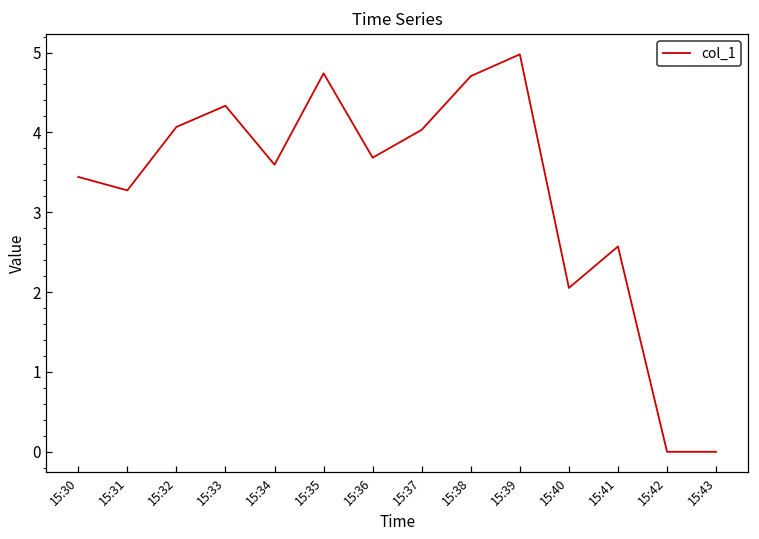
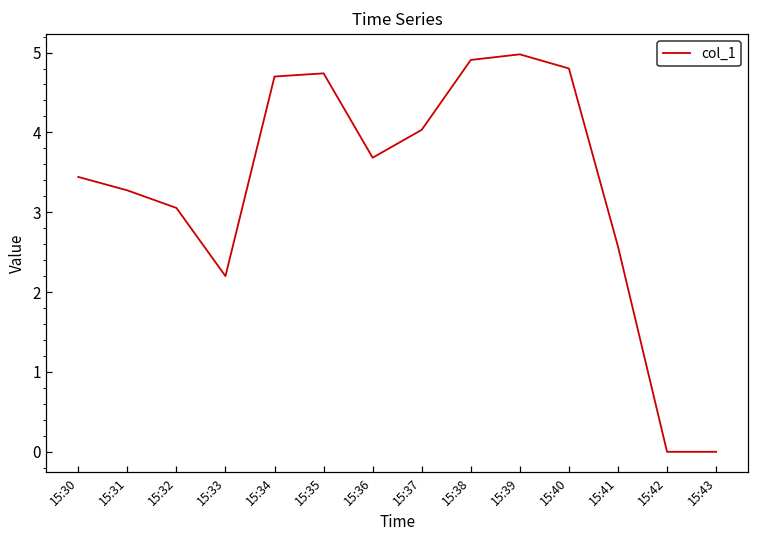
  {
    "15:30": 3.4,
    "15:31": 3.3,
-   "15:32": 4.1,
-   "15:33": 4.3,
-   "15:34": 3.6,
+   "15:32": 3.1,
+   "15:33": 2.2,
+   "15:34": 4.7,
    "15:35": 4.7,
    "15:36": 3.7,
    "15:37": 4.0,
-   "15:38": 4.7,
+   "15:38": 4.9,
    "15:39": 5.0,
-   "15:40": 2.1,
+   "15:40": 4.8,
    "15:41": 2.6,
    "15:42": 0.0,
    "15:43": 0.0
  }
